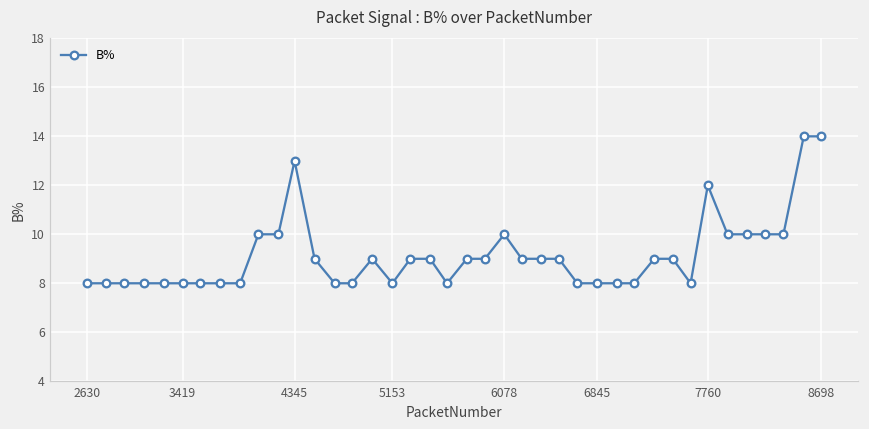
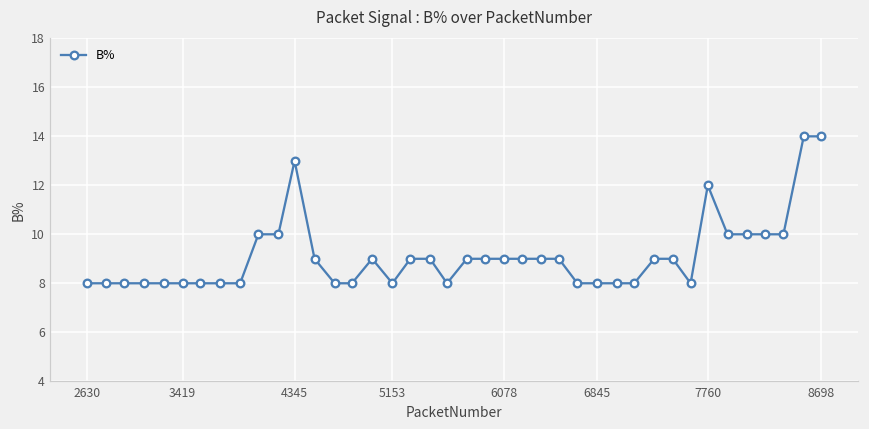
  {
    "2630": 8,
    "3419": 8,
    "4345": 13,
    "5153": 8,
-   "6078": 10,
+   "6078": 9,
    "6845": 8,
    "7760": 12,
    "8698": 14
  }
